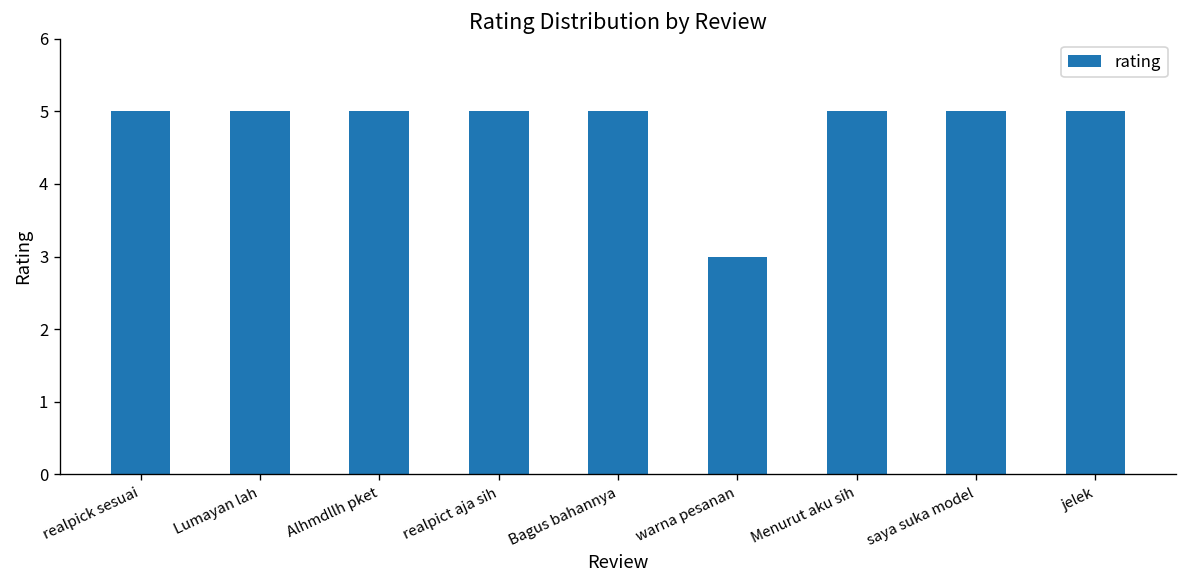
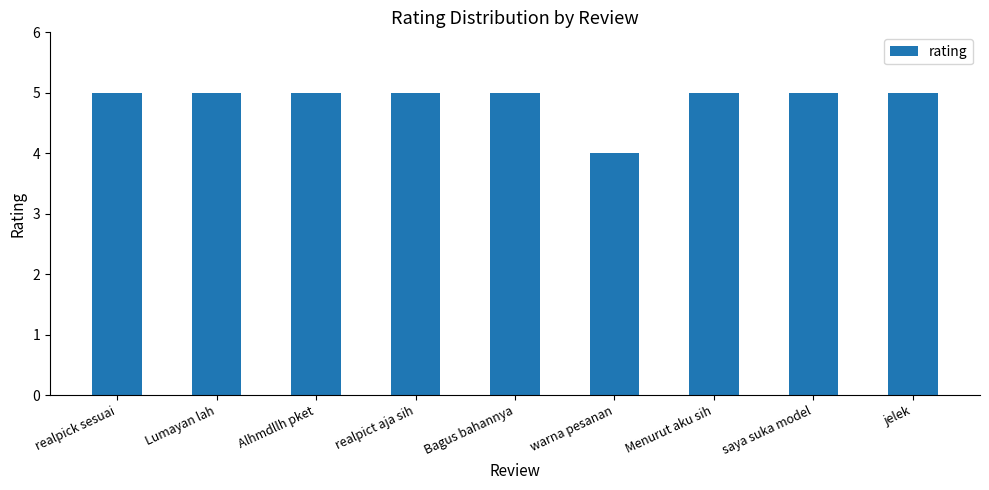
  {
    "realpick sesuai": 5,
    "Lumayan lah": 5,
    "Alhmdllh pket": 5,
    "realpict aja sih": 5,
    "Bagus bahannya": 5,
-   "warna pesanan": 3,
+   "warna pesanan": 4,
    "Menurut aku sih": 5,
    "saya suka model": 5,
    "jelek": 5
  }
